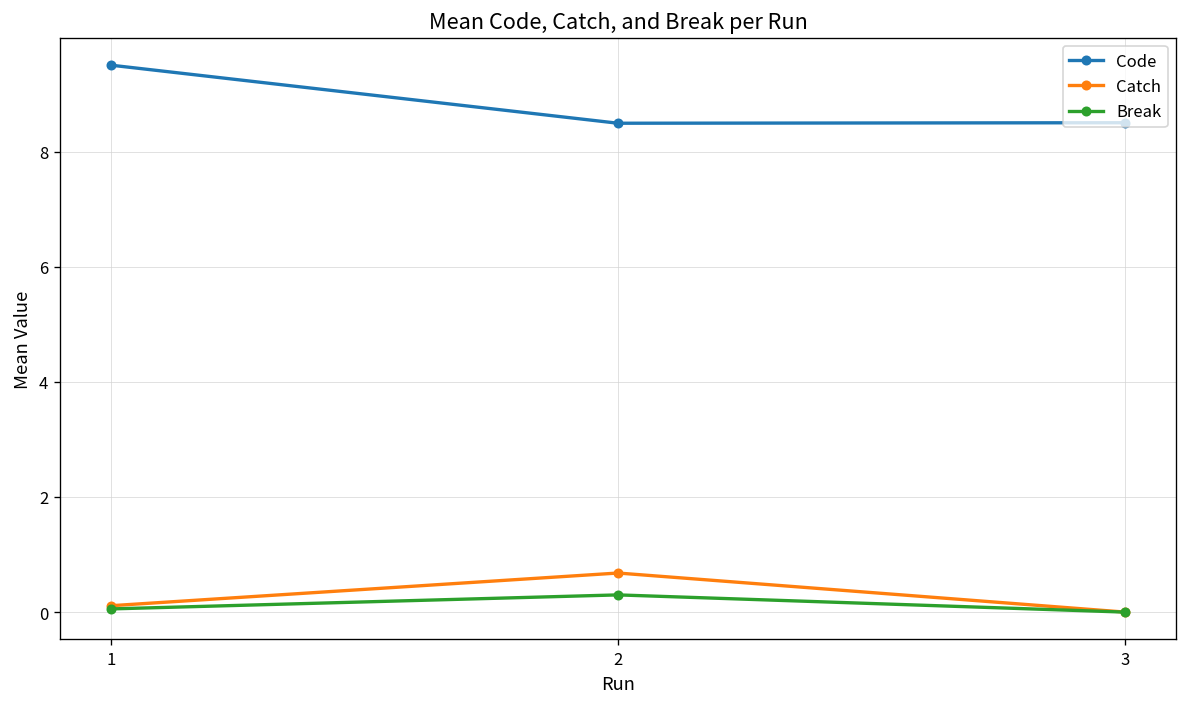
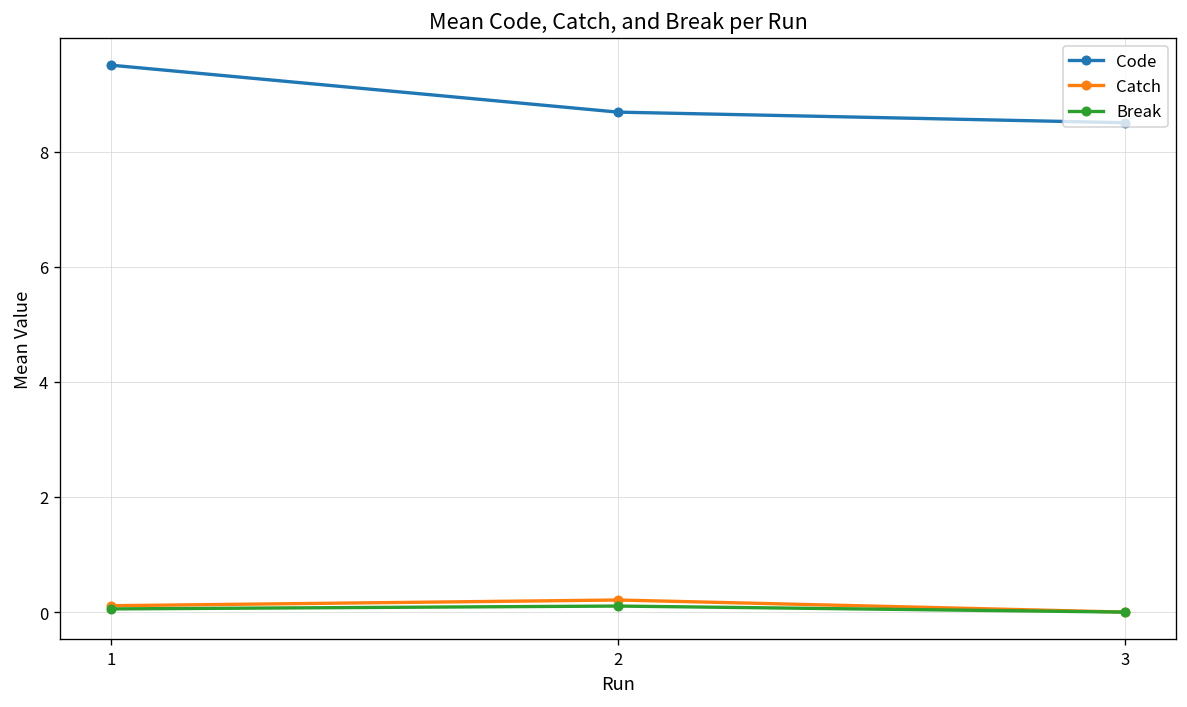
  {
    "Code": {
      "1": 9.5,
-     "2": 8.5
+     "2": 8.7
    },
    "Catch": {
      "1": 0.1,
-     "2": 0.7
+     "2": 0.2
    },
    "Break": {
      "1": 0.1,
-     "2": 0.3
+     "2": 0.1
    }
  }
